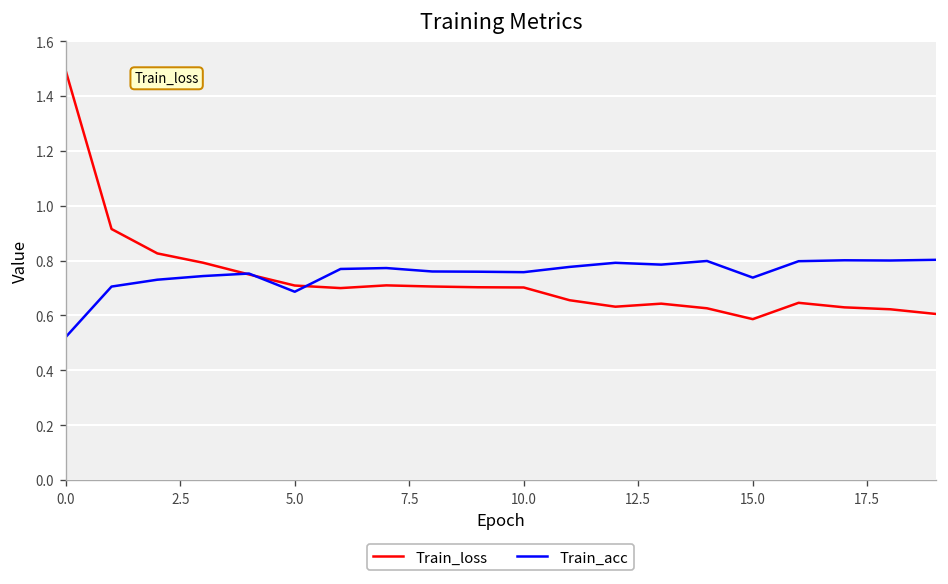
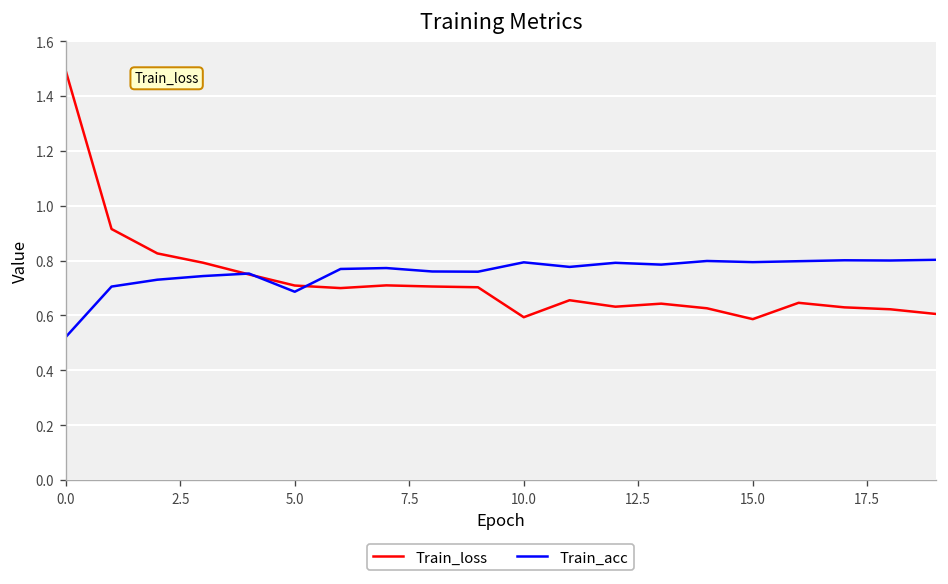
  {
    "Train_loss": {
      "0.0": 1.49,
      "5.0": 0.71,
-     "10.0": 0.70,
+     "10.0": 0.59,
      "15.0": 0.59
    },
    "Train_acc": {
      "0.0": 0.52,
      "5.0": 0.69,
-     "10.0": 0.76,
-     "15.0": 0.74
+     "10.0": 0.79,
+     "15.0": 0.79
    }
  }
